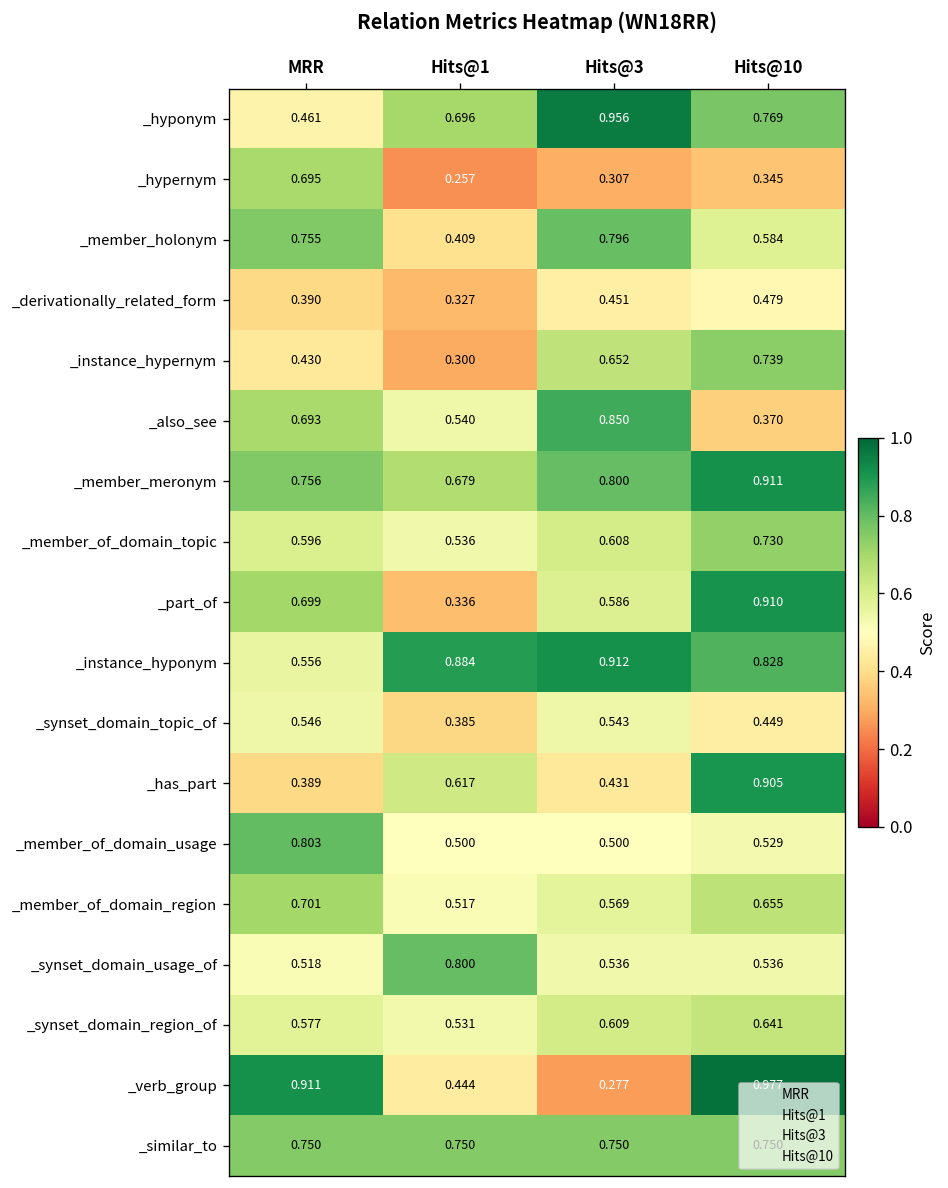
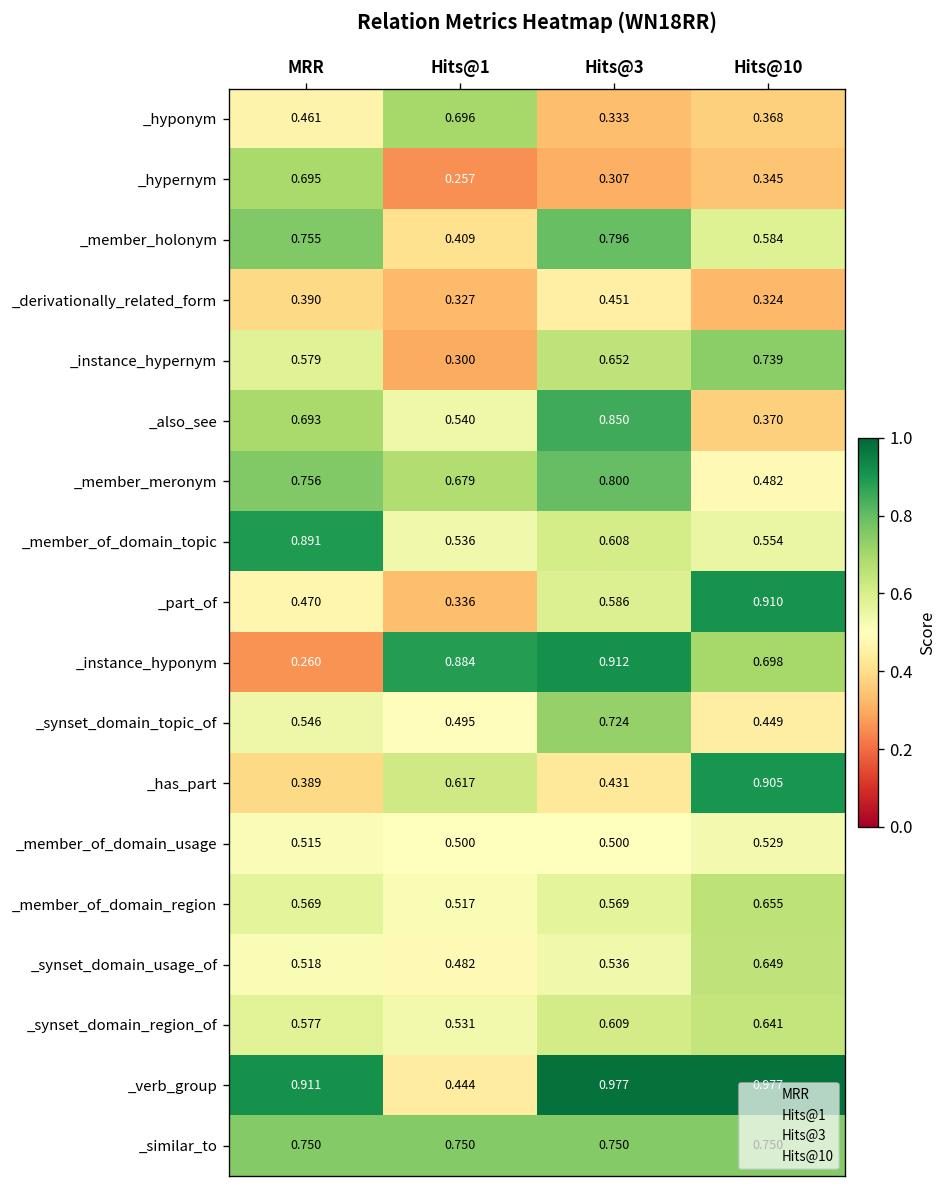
  {
    "_hyponym": {
      "MRR": 0.461,
      "Hits@1": 0.696,
-     "Hits@3": 0.956,
-     "Hits@10": 0.769
+     "Hits@3": 0.333,
+     "Hits@10": 0.368
    },
    "_hypernym": {
      "MRR": 0.695,
      "Hits@1": 0.257,
      "Hits@3": 0.307,
      "Hits@10": 0.345
    },
    "_member_holonym": {
      "MRR": 0.755,
      "Hits@1": 0.409,
      "Hits@3": 0.796,
      "Hits@10": 0.584
    },
    "_derivationally_related_form": {
      "MRR": 0.390,
      "Hits@1": 0.327,
      "Hits@3": 0.451,
-     "Hits@10": 0.479
+     "Hits@10": 0.324
    },
    "_instance_hypernym": {
-     "MRR": 0.430,
+     "MRR": 0.579,
      "Hits@1": 0.300,
      "Hits@3": 0.652,
      "Hits@10": 0.739
    },
    "_also_see": {
      "MRR": 0.693,
      "Hits@1": 0.540,
      "Hits@3": 0.850,
      "Hits@10": 0.370
    },
    "_member_meronym": {
      "MRR": 0.756,
      "Hits@1": 0.679,
      "Hits@3": 0.800,
-     "Hits@10": 0.911
+     "Hits@10": 0.482
    },
    "_member_of_domain_topic": {
-     "MRR": 0.596,
+     "MRR": 0.891,
      "Hits@1": 0.536,
      "Hits@3": 0.608,
-     "Hits@10": 0.730
+     "Hits@10": 0.554
    },
    "_part_of": {
-     "MRR": 0.699,
+     "MRR": 0.470,
      "Hits@1": 0.336,
      "Hits@3": 0.586,
      "Hits@10": 0.910
    },
    "_instance_hyponym": {
-     "MRR": 0.556,
+     "MRR": 0.260,
      "Hits@1": 0.884,
      "Hits@3": 0.912,
-     "Hits@10": 0.828
+     "Hits@10": 0.698
    },
    "_synset_domain_topic_of": {
      "MRR": 0.546,
-     "Hits@1": 0.385,
-     "Hits@3": 0.543,
+     "Hits@1": 0.495,
+     "Hits@3": 0.724,
      "Hits@10": 0.449
    },
    "_has_part": {
      "MRR": 0.389,
      "Hits@1": 0.617,
      "Hits@3": 0.431,
      "Hits@10": 0.905
    },
    "_member_of_domain_usage": {
-     "MRR": 0.803,
+     "MRR": 0.515,
      "Hits@1": 0.500,
      "Hits@3": 0.500,
      "Hits@10": 0.529
    },
    "_member_of_domain_region": {
-     "MRR": 0.701,
+     "MRR": 0.569,
      "Hits@1": 0.517,
      "Hits@3": 0.569,
      "Hits@10": 0.655
    },
    "_synset_domain_usage_of": {
      "MRR": 0.518,
-     "Hits@1": 0.800,
+     "Hits@1": 0.482,
      "Hits@3": 0.536,
-     "Hits@10": 0.536
+     "Hits@10": 0.649
    },
    "_synset_domain_region_of": {
      "MRR": 0.577,
      "Hits@1": 0.531,
      "Hits@3": 0.609,
      "Hits@10": 0.641
    },
    "_verb_group": {
      "MRR": 0.911,
      "Hits@1": 0.444,
-     "Hits@3": 0.277
+     "Hits@3": 0.977
    },
    "_similar_to": {
      "MRR": 0.750,
      "Hits@1": 0.750,
      "Hits@3": 0.750
    }
  }
